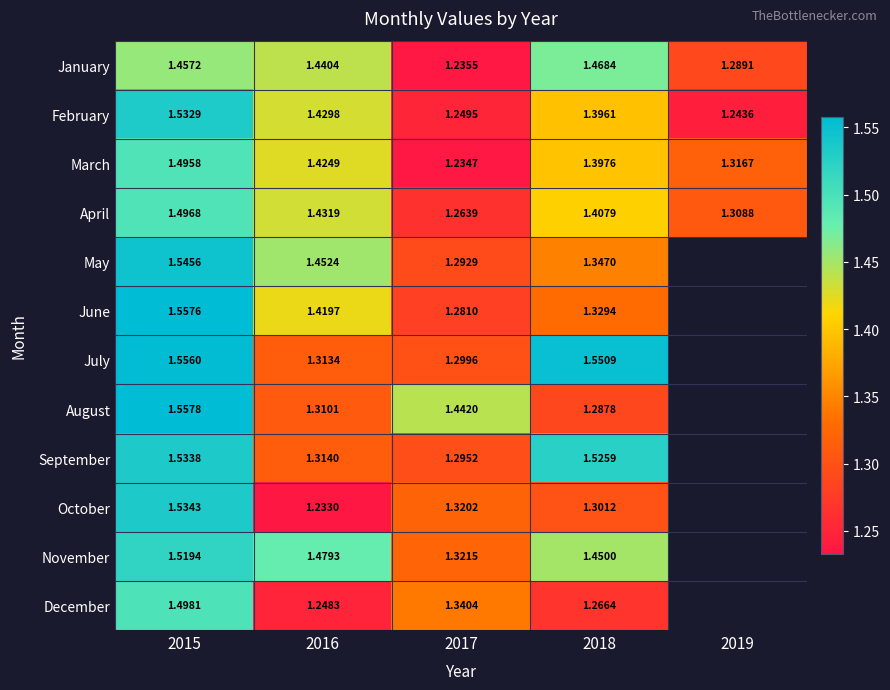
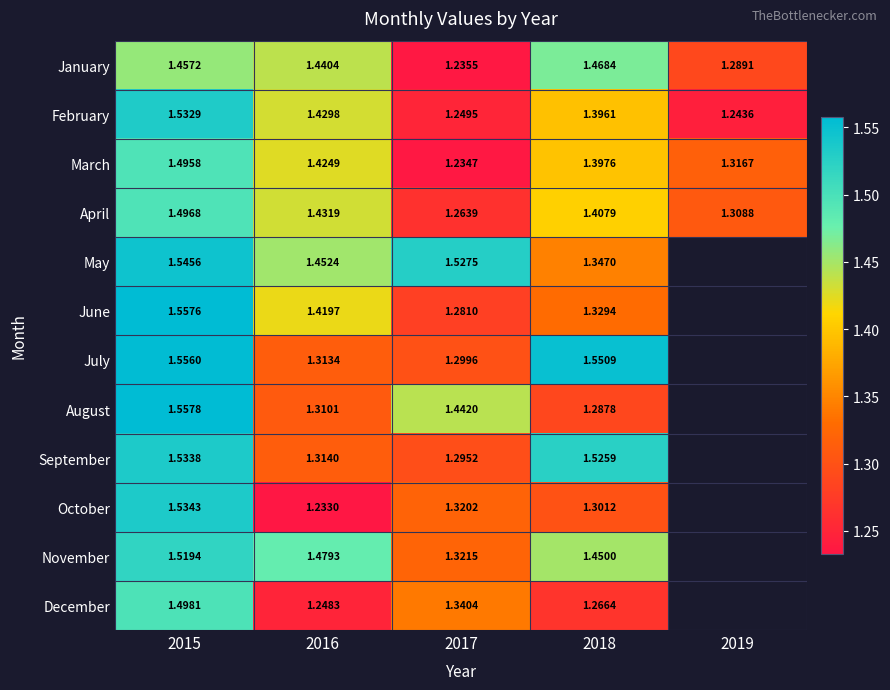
  {
    "January": {
      "2015": 1.4572,
      "2016": 1.4404,
      "2017": 1.2355,
      "2018": 1.4684,
      "2019": 1.2891
    },
    "February": {
      "2015": 1.5329,
      "2016": 1.4298,
      "2017": 1.2495,
      "2018": 1.3961,
      "2019": 1.2436
    },
    "March": {
      "2015": 1.4958,
      "2016": 1.4249,
      "2017": 1.2347,
      "2018": 1.3976,
      "2019": 1.3167
    },
    "April": {
      "2015": 1.4968,
      "2016": 1.4319,
      "2017": 1.2639,
      "2018": 1.4079,
      "2019": 1.3088
    },
    "May": {
      "2015": 1.5456,
      "2016": 1.4524,
-     "2017": 1.2929,
+     "2017": 1.5275,
      "2018": 1.3470
    },
    "June": {
      "2015": 1.5576,
      "2016": 1.4197,
      "2017": 1.2810,
      "2018": 1.3294
    },
    "July": {
      "2015": 1.5560,
      "2016": 1.3134,
      "2017": 1.2996,
      "2018": 1.5509
    },
    "August": {
      "2015": 1.5578,
      "2016": 1.3101,
      "2017": 1.4420,
      "2018": 1.2878
    },
    "September": {
      "2015": 1.5338,
      "2016": 1.3140,
      "2017": 1.2952,
      "2018": 1.5259
    },
    "October": {
      "2015": 1.5343,
      "2016": 1.2330,
      "2017": 1.3202,
      "2018": 1.3012
    },
    "November": {
      "2015": 1.5194,
      "2016": 1.4793,
      "2017": 1.3215,
      "2018": 1.4500
    },
    "December": {
      "2015": 1.4981,
      "2016": 1.2483,
      "2017": 1.3404,
      "2018": 1.2664
    }
  }
